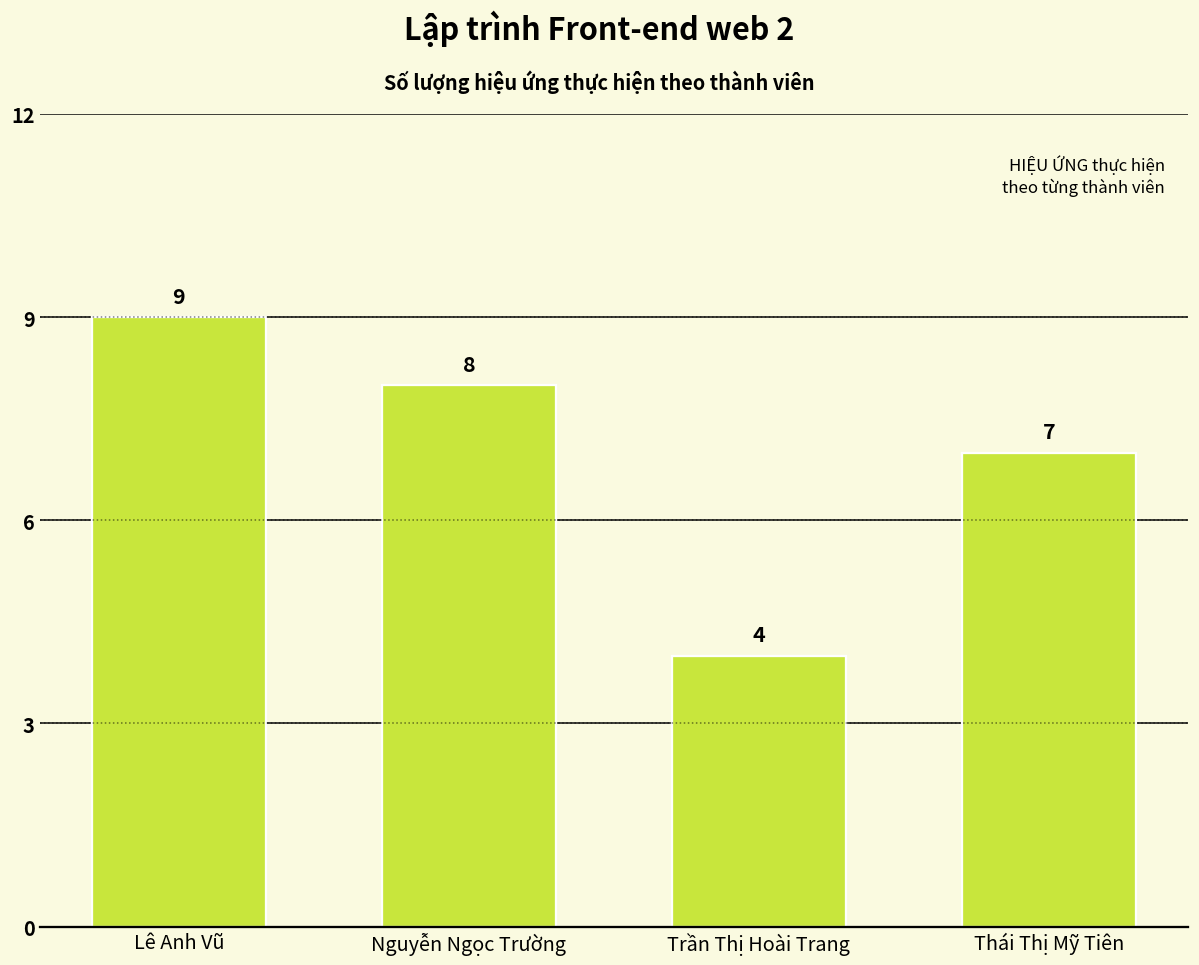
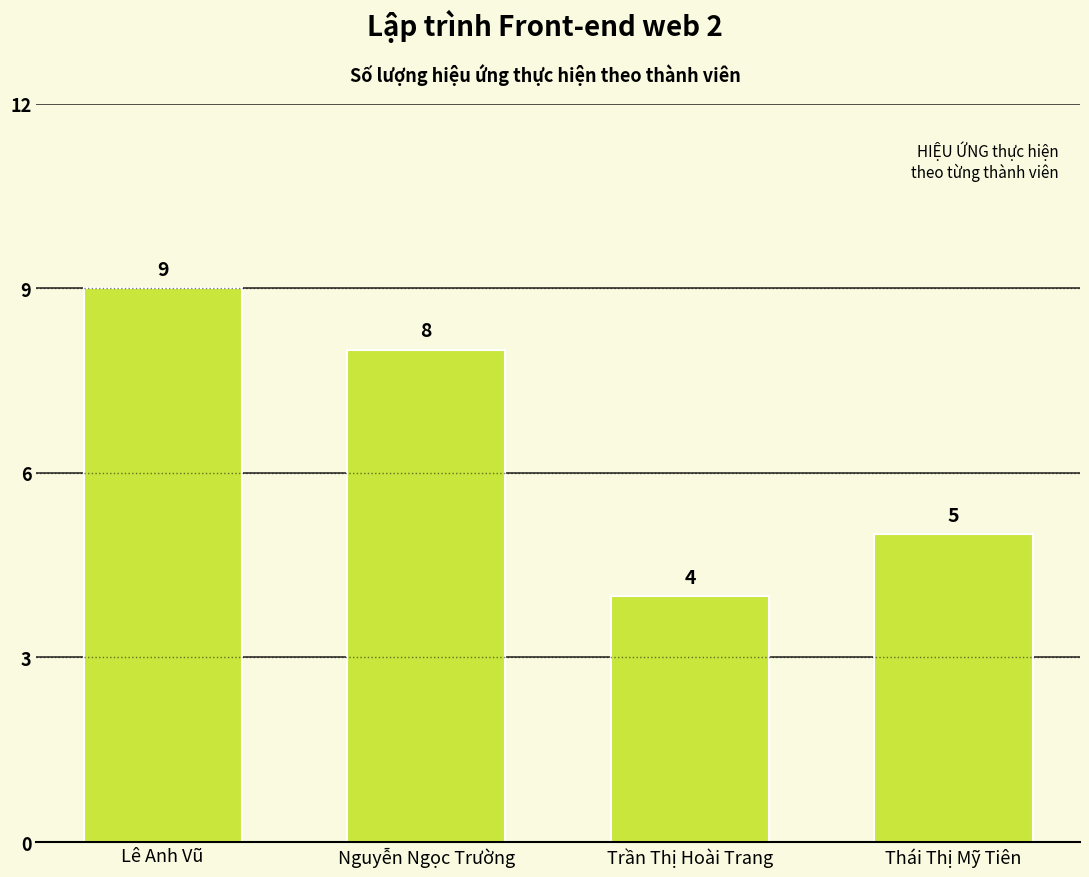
  {
    "Lê Anh Vũ": 9,
    "Nguyễn Ngọc Trường": 8,
    "Trần Thị Hoài Trang": 4,
-   "Thái Thị Mỹ Tiên": 7
+   "Thái Thị Mỹ Tiên": 5
  }
